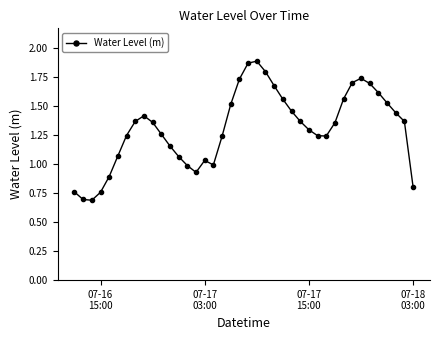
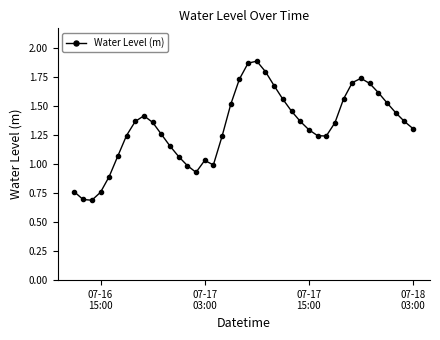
  {
    "07-16 15:00": 0.76,
    "07-17 03:00": 1.03,
    "07-17 15:00": 1.30,
-   "07-18 03:00": 0.80
+   "07-18 03:00": 1.30
  }
